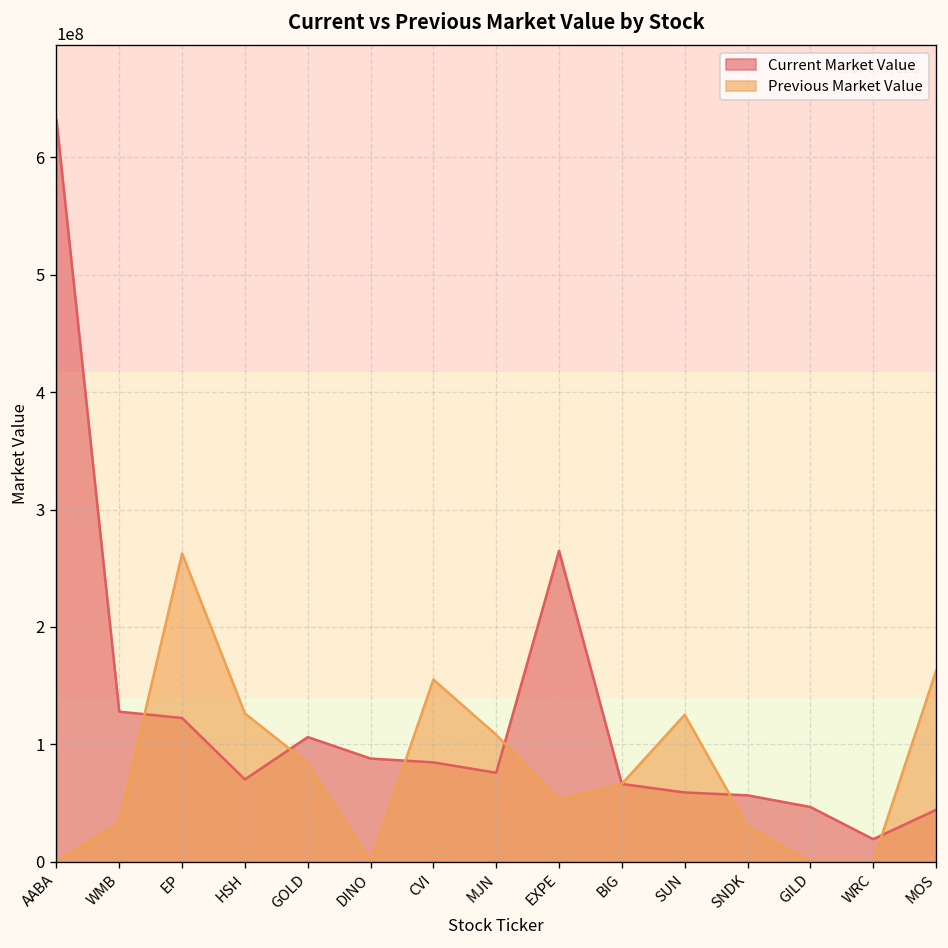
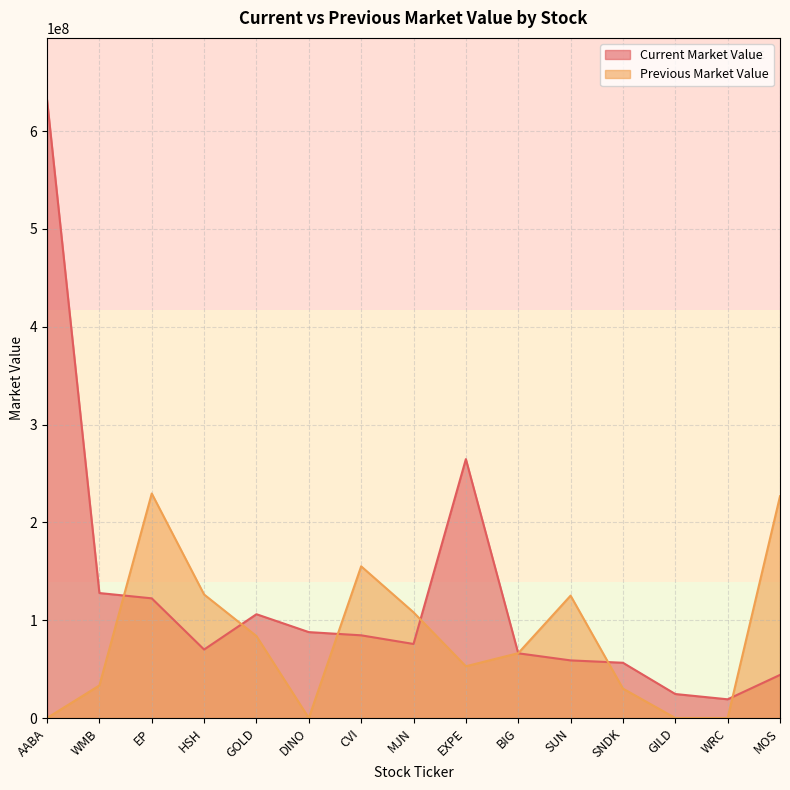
  {
    "Current Market Value": {
      "AABA": 630000000,
      "WMB": 130000000,
      "EP": 120000000,
      "HSH": 70000000,
      "GOLD": 110000000,
      "DINO": 90000000,
      "CVI": 80000000,
      "MJN": 80000000,
      "EXPE": 260000000,
      "SUN": 60000000,
      "SNDK": 60000000,
-     "GILD": 50000000,
+     "GILD": 20000000,
      "WRC": 20000000,
      "MOS": 40000000
    },
    "Previous Market Value": {
      "AABA": 0,
      "WMB": 30000000,
-     "EP": 260000000,
+     "EP": 230000000,
      "HSH": 130000000,
      "GOLD": 80000000,
      "DINO": 0,
      "CVI": 160000000,
      "MJN": 110000000,
      "EXPE": 50000000,
      "SUN": 130000000,
      "SNDK": 30000000,
      "GILD": 0,
      "WRC": 0,
-     "MOS": 160000000
+     "MOS": 230000000
    }
  }
